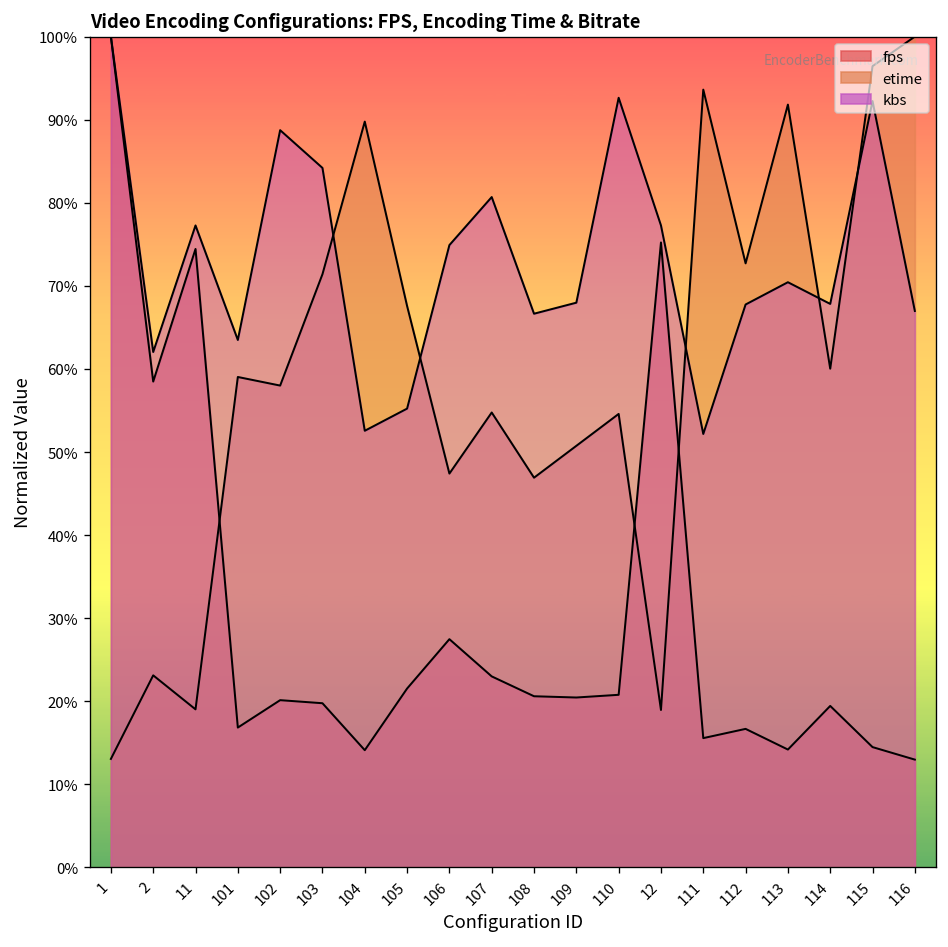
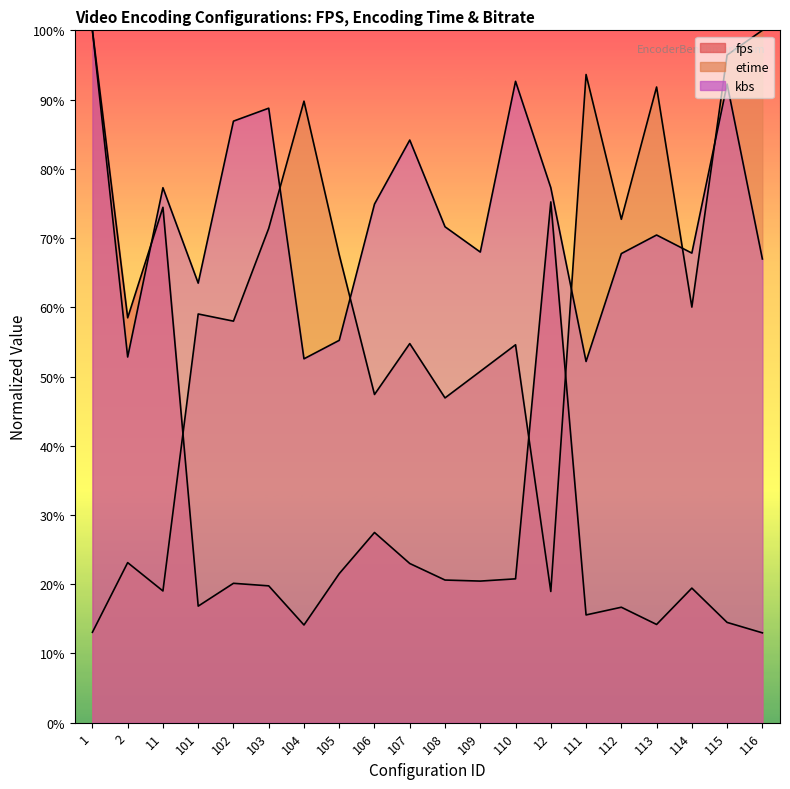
  {
    "kbs": {
-     "2": "62%",
+     "2": "53%",
      "11": "77%",
      "101": "63%",
-     "102": "89%",
-     "103": "84%",
+     "102": "87%",
+     "103": "89%",
      "104": "53%",
      "105": "55%",
      "106": "75%",
-     "107": "81%",
-     "108": "67%",
+     "107": "84%",
+     "108": "72%",
      "109": "68%",
      "110": "93%",
      "12": "77%",
      "111": "52%",
      "112": "68%",
      "113": "70%",
      "114": "68%",
      "116": "67%"
    }
  }
